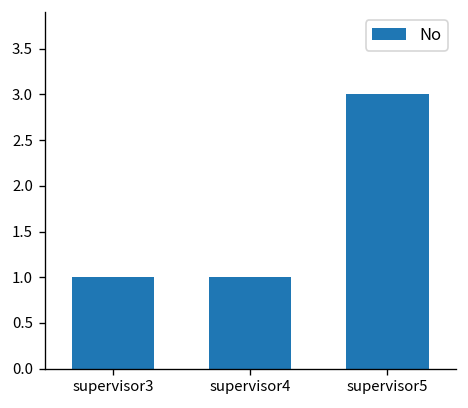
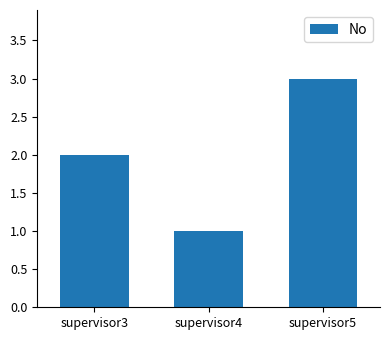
  {
-   "supervisor3": 1,
+   "supervisor3": 2,
    "supervisor4": 1,
    "supervisor5": 3
  }
